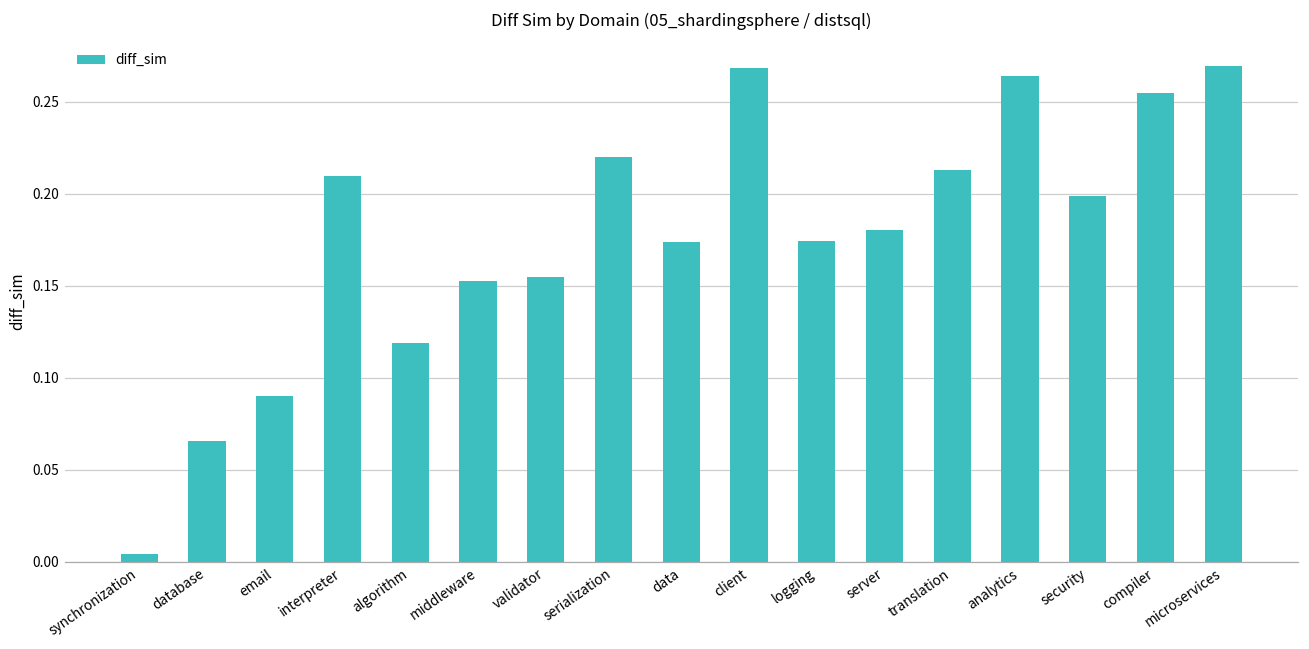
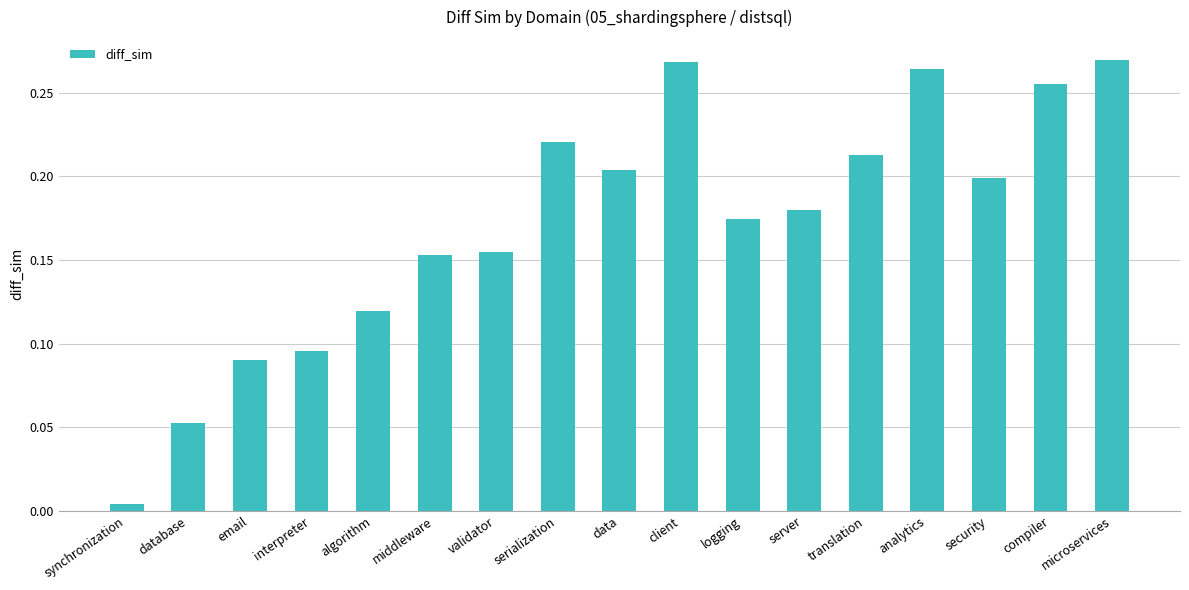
  {
    "synchronization": 0.004,
-   "database": 0.065,
+   "database": 0.053,
    "email": 0.090,
-   "interpreter": 0.210,
+   "interpreter": 0.096,
    "algorithm": 0.119,
    "middleware": 0.153,
    "validator": 0.155,
    "serialization": 0.220,
-   "data": 0.174,
+   "data": 0.204,
    "client": 0.268,
    "logging": 0.174,
    "server": 0.180,
    "translation": 0.213,
    "analytics": 0.264,
    "security": 0.199,
    "compiler": 0.255,
    "microservices": 0.270
  }
